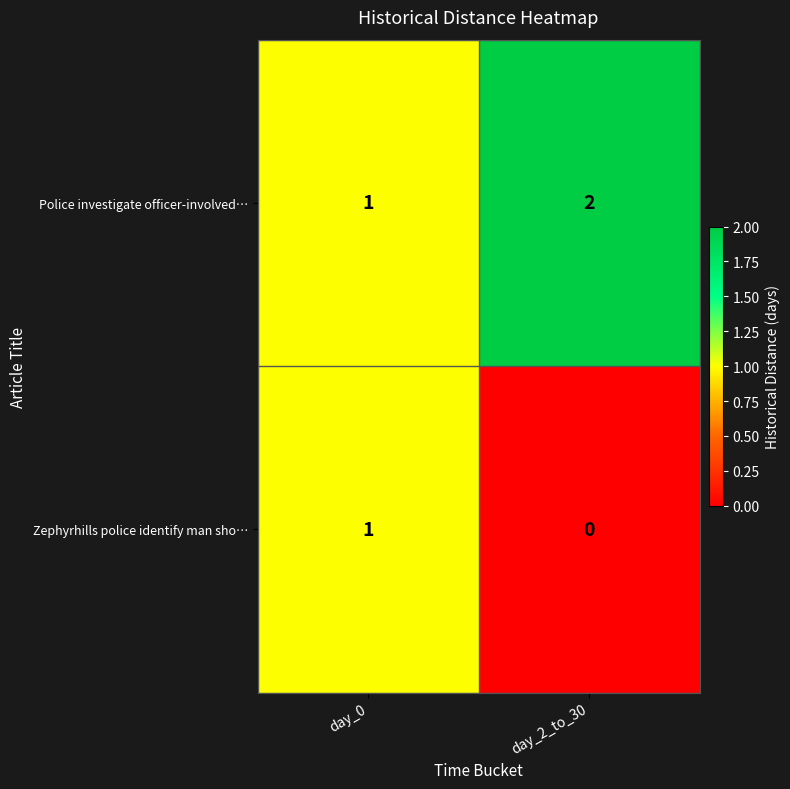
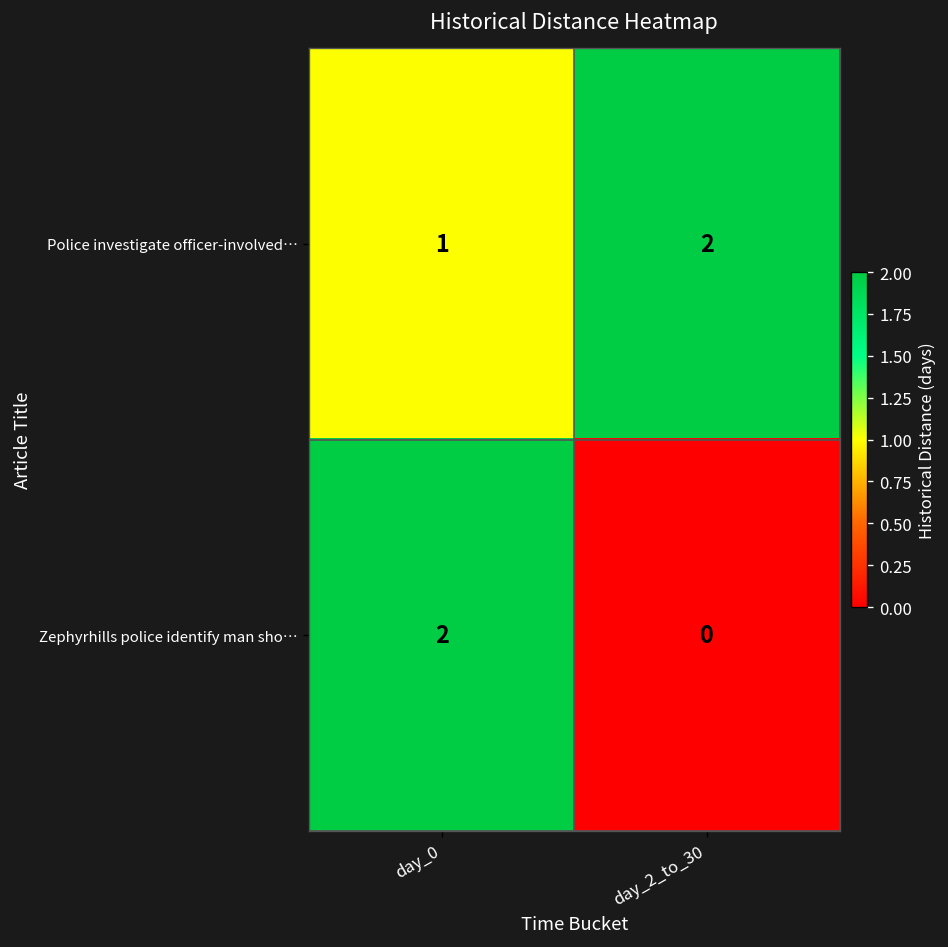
  {
    "Police investigate officer-involved…": {
      "day_0": 1,
      "day_2_to_30": 2
    },
    "Zephyrhills police identify man sho…": {
-     "day_0": 1,
+     "day_0": 2,
      "day_2_to_30": 0
    }
  }
